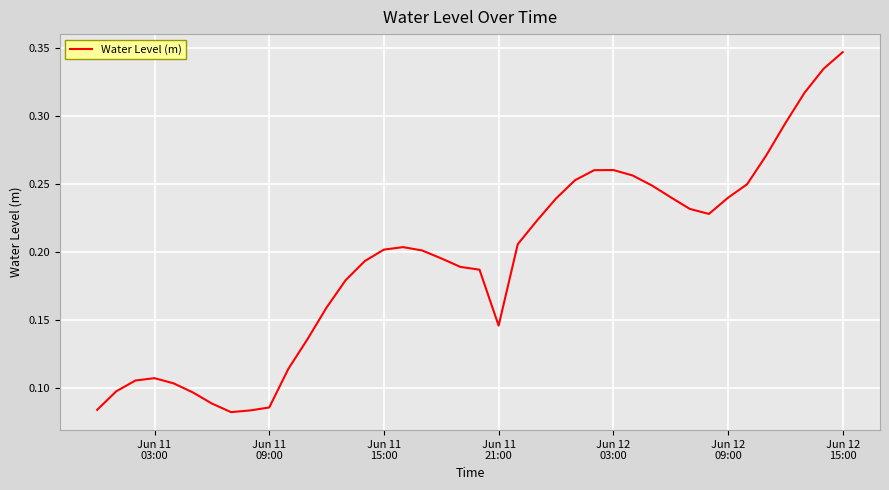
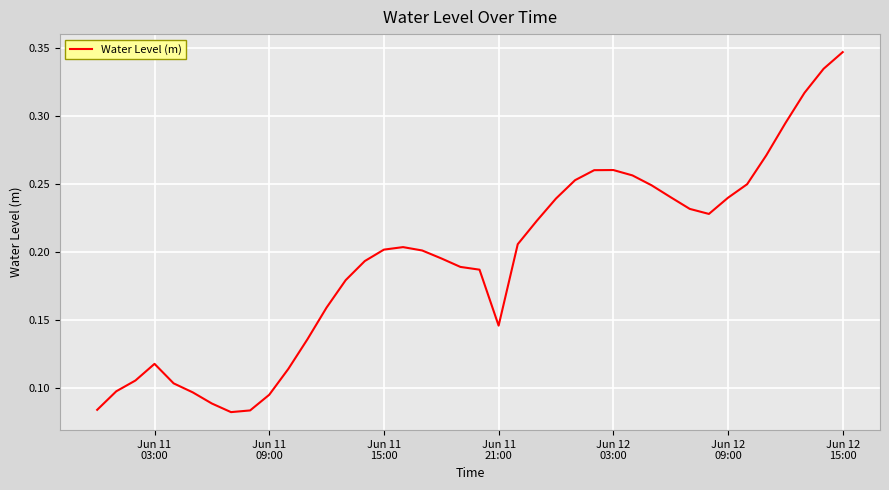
  {
-   "Jun 11 03:00": 0.107,
-   "Jun 11 09:00": 0.086,
+   "Jun 11 03:00": 0.118,
+   "Jun 11 09:00": 0.095,
    "Jun 11 15:00": 0.202,
    "Jun 11 21:00": 0.146,
    "Jun 12 03:00": 0.260,
    "Jun 12 09:00": 0.240,
    "Jun 12 15:00": 0.347
  }
